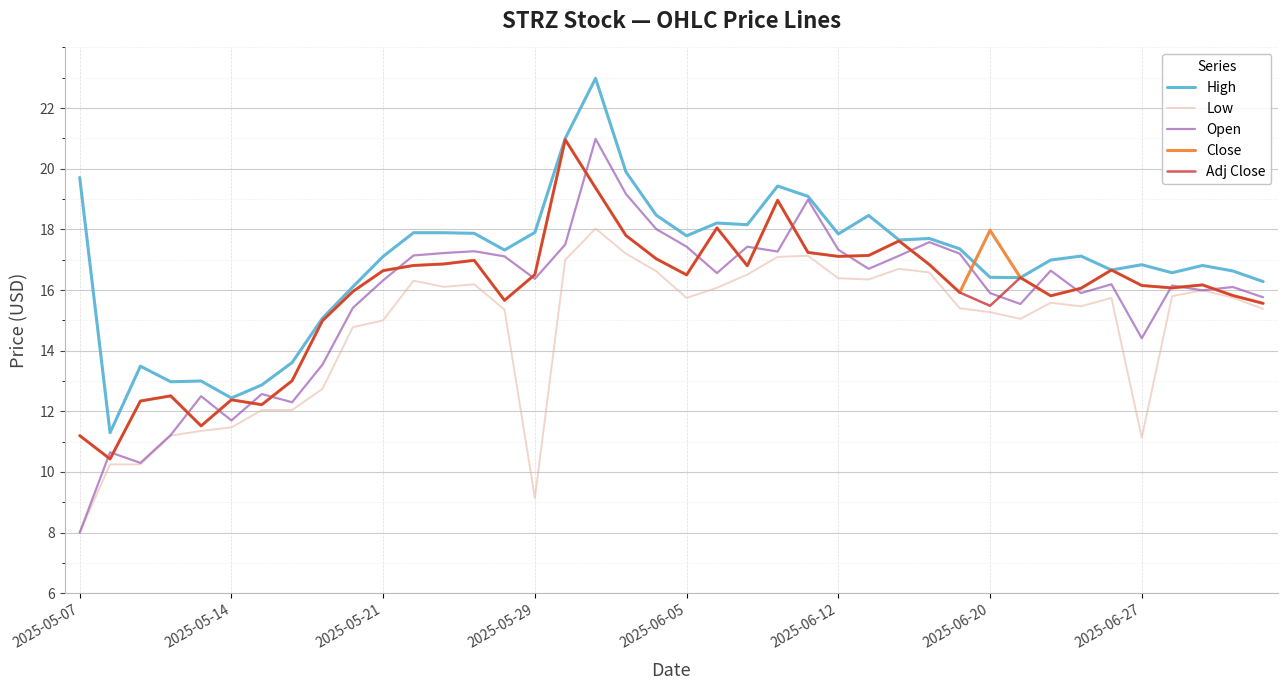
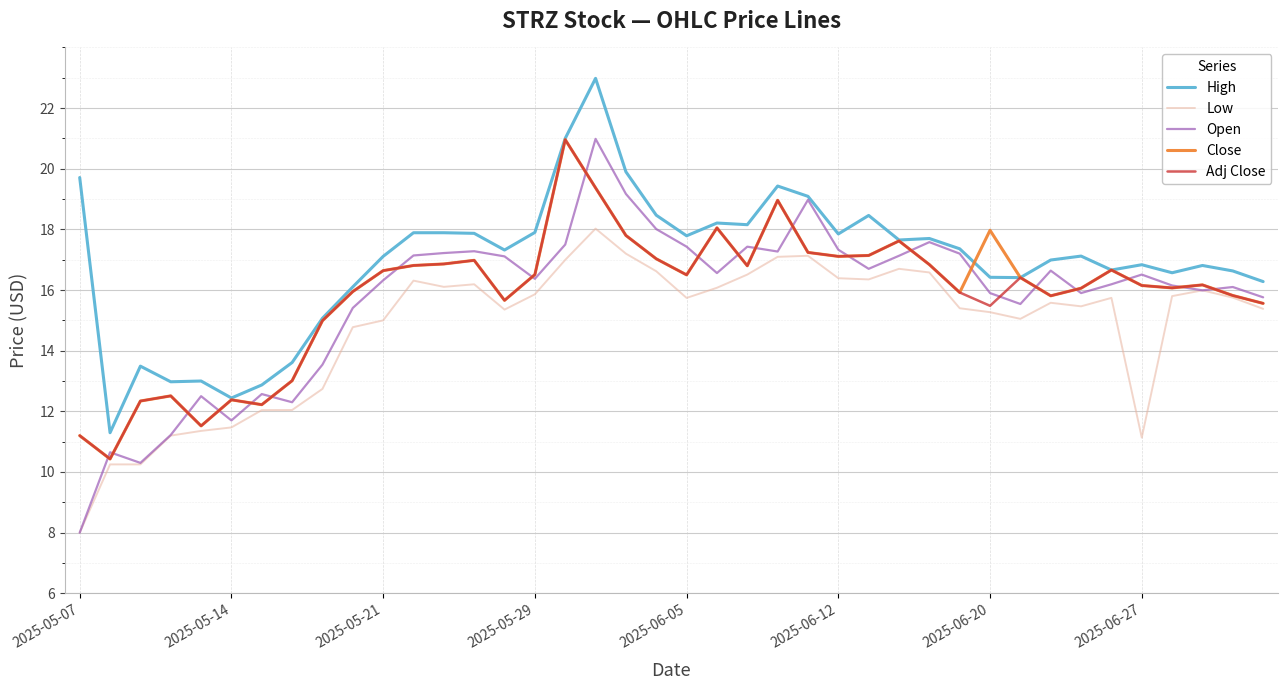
  {
    "High": {
      "2025-05-07": 19.7,
      "2025-05-21": 17.1,
      "2025-05-29": 17.9,
      "2025-06-05": 17.8,
      "2025-06-12": 17.9,
      "2025-06-20": 16.4,
      "2025-06-27": 16.8
    },
    "Low": {
      "2025-05-14": 11.5,
      "2025-05-21": 15.0,
-     "2025-05-29": 9.1,
+     "2025-05-29": 15.9,
      "2025-06-05": 15.7,
      "2025-06-12": 16.4,
      "2025-06-20": 15.3,
      "2025-06-27": 11.1
    },
    "Open": {
      "2025-05-14": 11.7,
      "2025-05-21": 16.3,
      "2025-05-29": 16.4,
      "2025-06-05": 17.4,
      "2025-06-12": 17.3,
      "2025-06-20": 15.9,
-     "2025-06-27": 14.4
+     "2025-06-27": 16.5
    },
    "Close": {
      "2025-06-20": 18.0
    },
    "Adj Close": {
      "2025-06-20": 15.5
    }
  }
